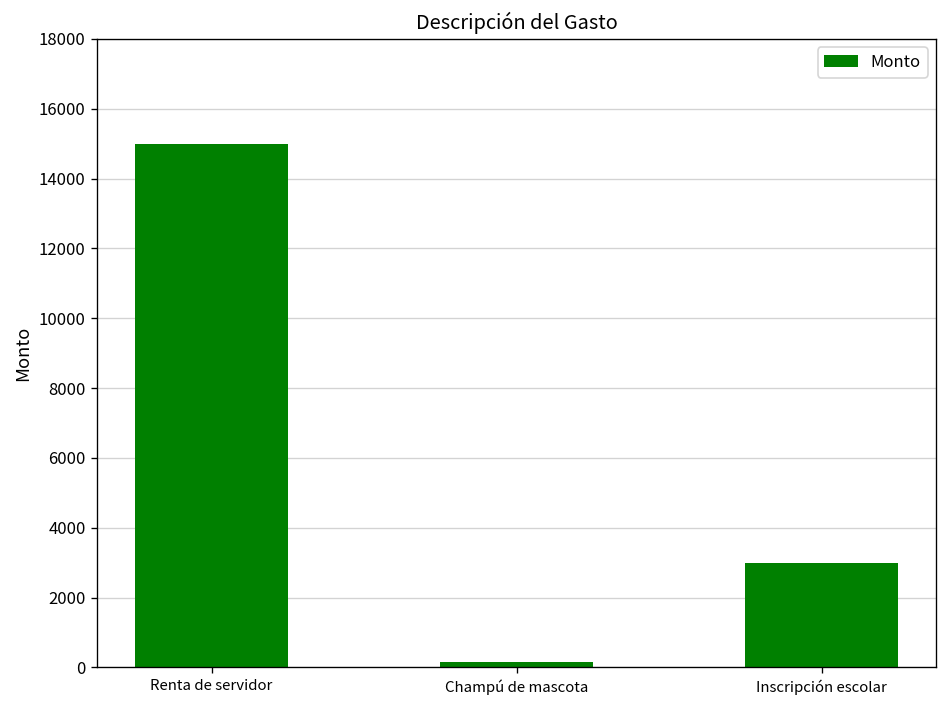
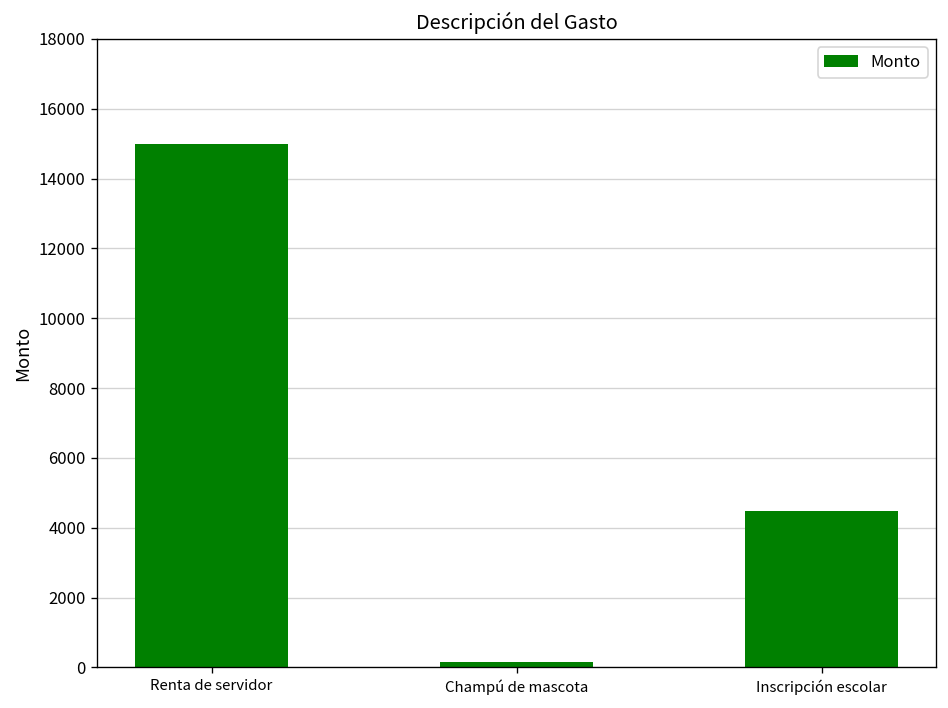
  {
    "Renta de servidor": 15000,
    "Champú de mascota": 100,
-   "Inscripción escolar": 3000
+   "Inscripción escolar": 4500
  }
